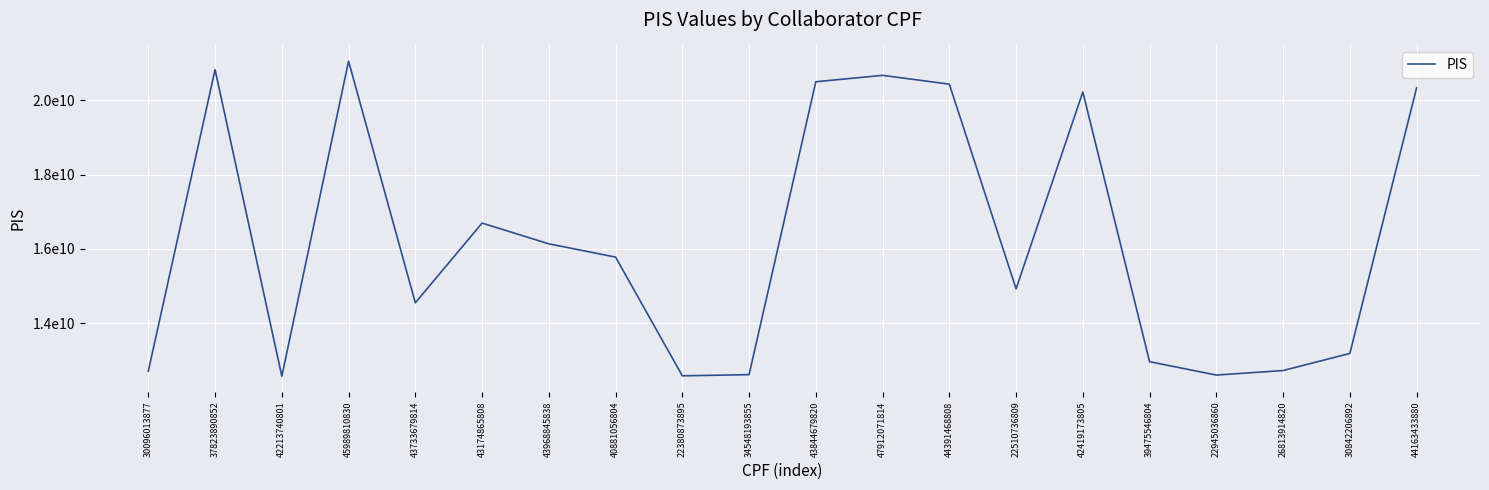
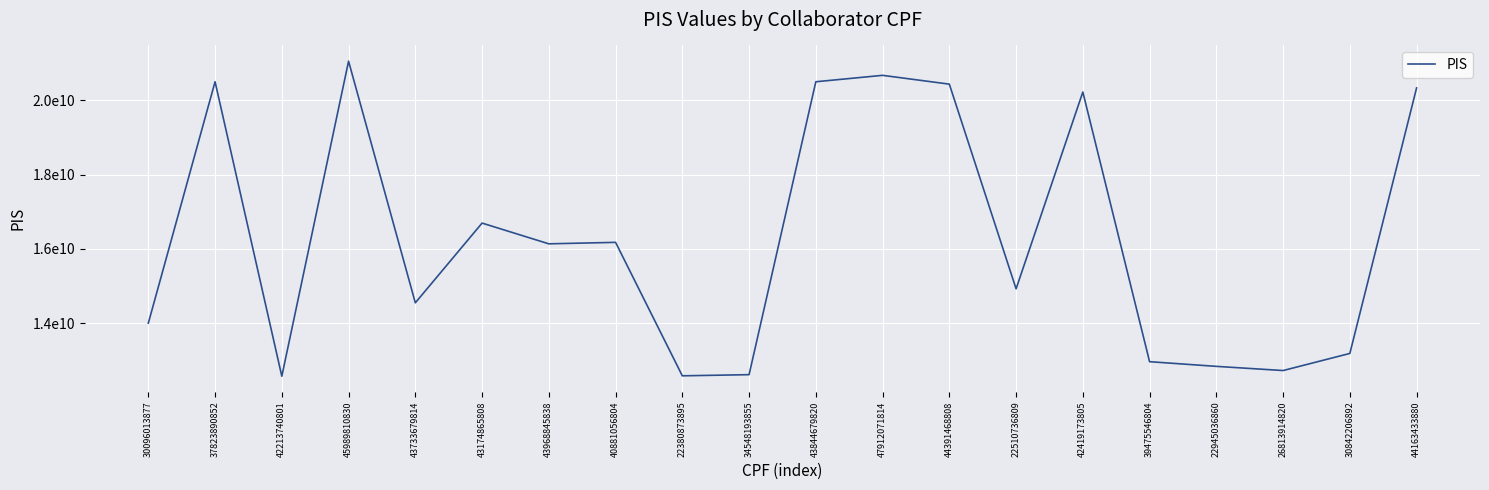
  {
-   "30096013877": 12700000000,
-   "37823890852": 20800000000,
+   "30096013877": 14000000000,
+   "37823890852": 20500000000,
    "42213740801": 12600000000,
    "45989810830": 21000000000,
    "43733679814": 14600000000,
    "43174865808": 16700000000,
    "43968845838": 16100000000,
-   "40881056804": 15800000000,
+   "40881056804": 16200000000,
    "22380873895": 12600000000,
    "34548193855": 12600000000,
    "43844679820": 20500000000,
    "47912071814": 20700000000,
    "44391468808": 20400000000,
    "22510736809": 14900000000,
    "42419173805": 20200000000,
    "39475546804": 13000000000,
-   "22945036860": 12600000000,
+   "22945036860": 12800000000,
    "26813914820": 12700000000,
    "30842206892": 13200000000,
    "44163433880": 20300000000
  }
